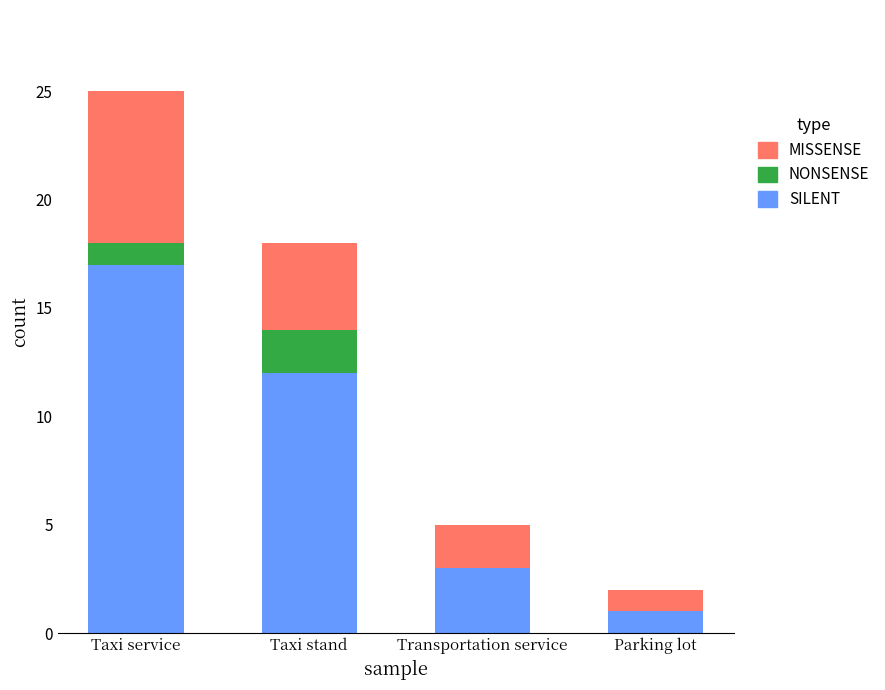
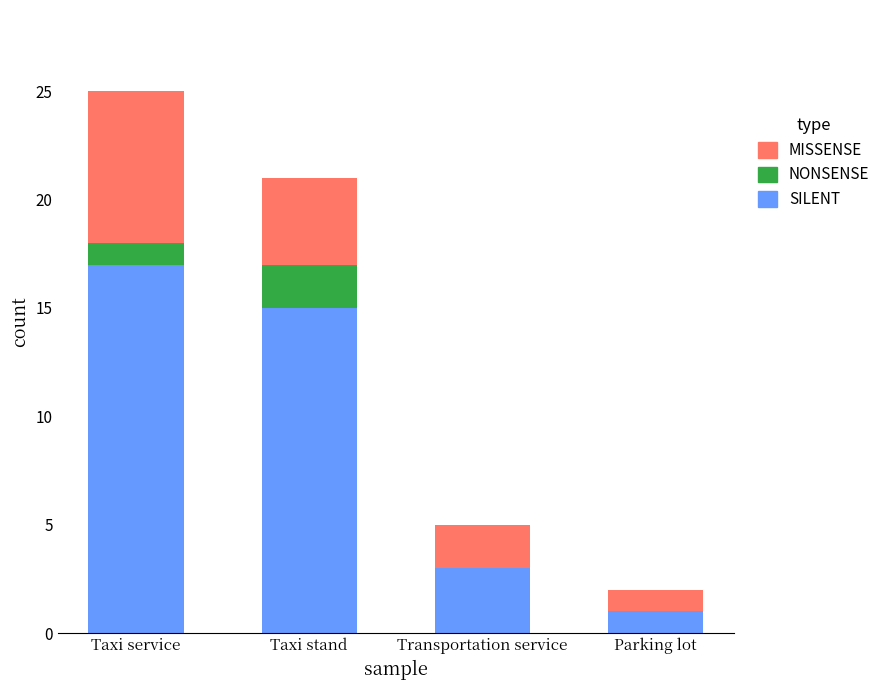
  {
    "SILENT": {
      "Taxi service": 17,
-     "Taxi stand": 12,
+     "Taxi stand": 15,
      "Transportation service": 3,
      "Parking lot": 1
    },
    "NONSENSE": {
      "Taxi service": 1,
      "Taxi stand": 2,
      "Transportation service": 0,
      "Parking lot": 0
    },
    "MISSENSE": {
      "Taxi service": 7,
      "Taxi stand": 4,
      "Transportation service": 2,
      "Parking lot": 1
    }
  }
